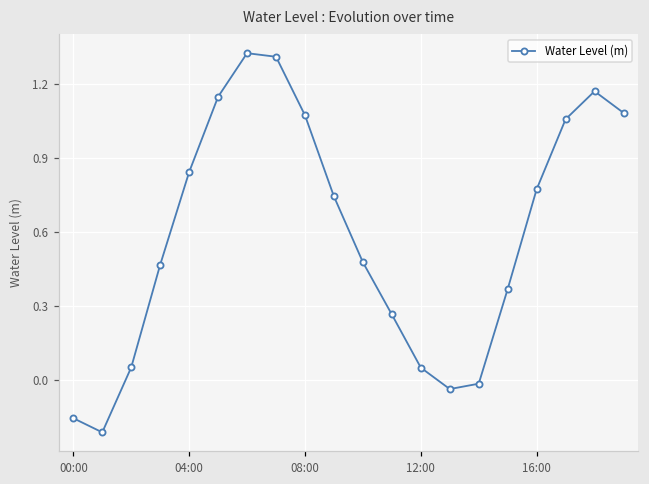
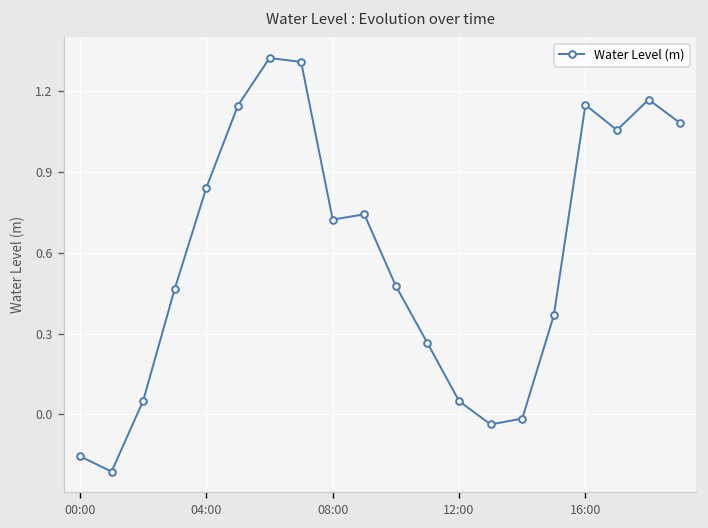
  {
    "00:00": -0.16,
    "04:00": 0.84,
-   "08:00": 1.07,
+   "08:00": 0.72,
    "12:00": 0.05,
-   "16:00": 0.77
+   "16:00": 1.15
  }
